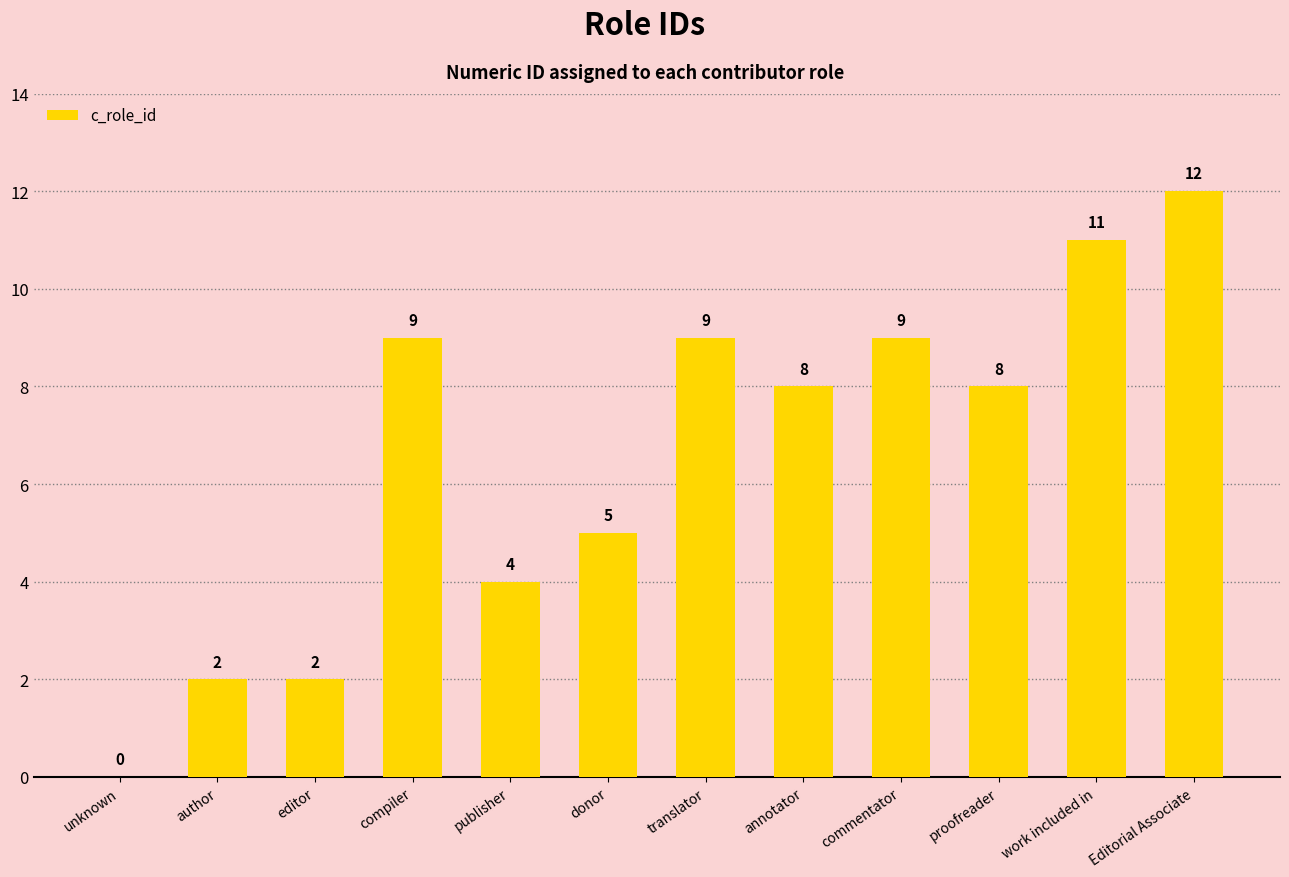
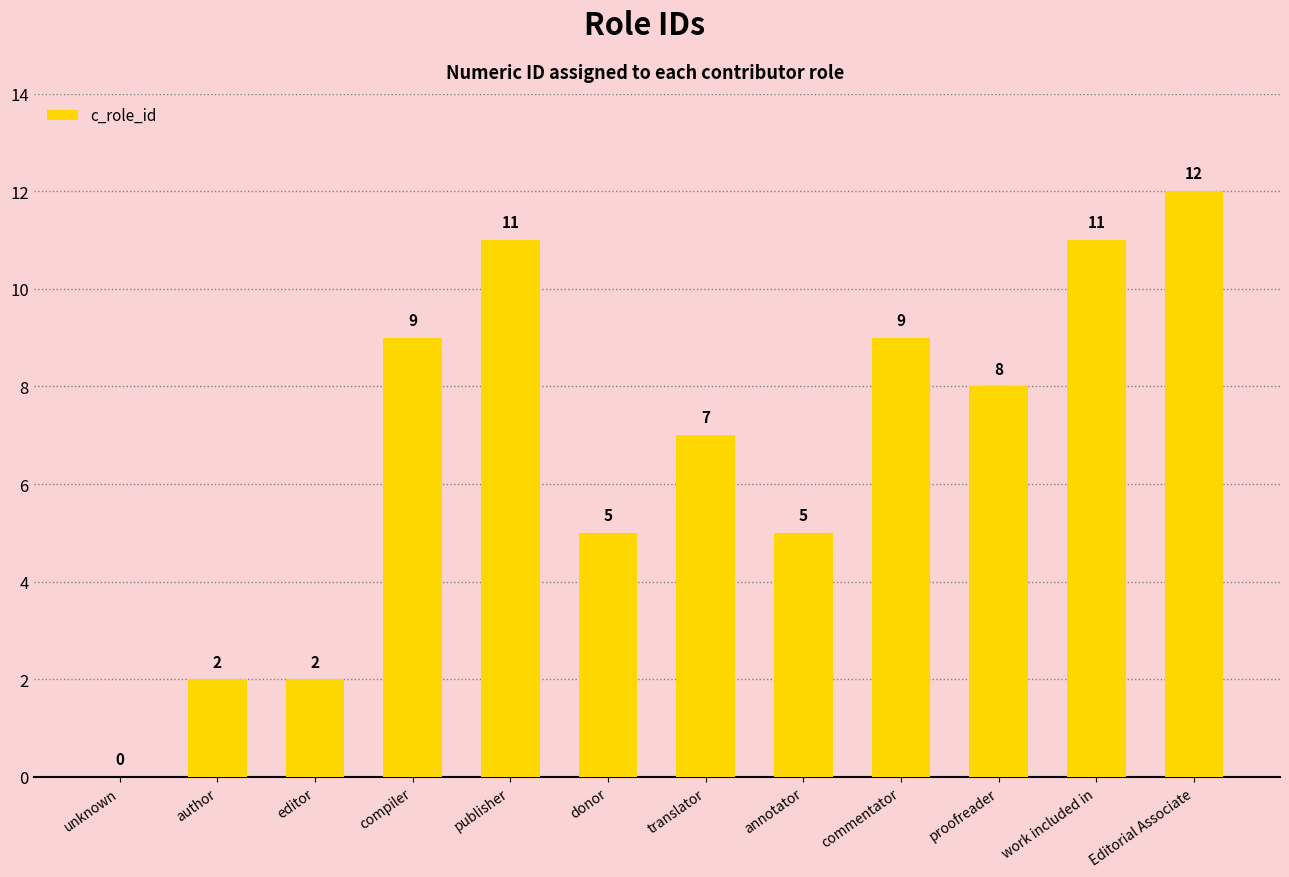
  {
    "unknown": 0,
    "author": 2,
    "editor": 2,
    "compiler": 9,
-   "publisher": 4,
+   "publisher": 11,
    "donor": 5,
-   "translator": 9,
-   "annotator": 8,
+   "translator": 7,
+   "annotator": 5,
    "commentator": 9,
    "proofreader": 8,
    "work included in": 11,
    "Editorial Associate": 12
  }
